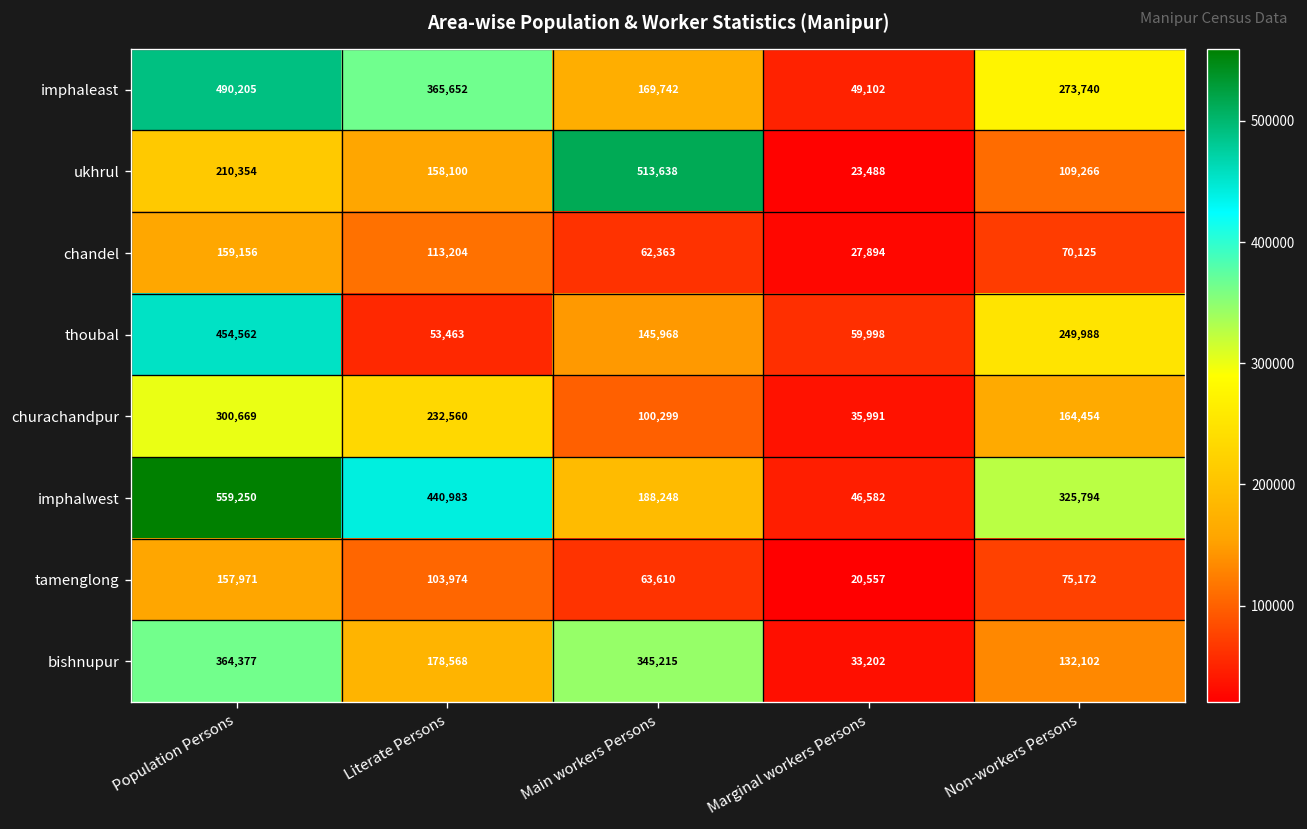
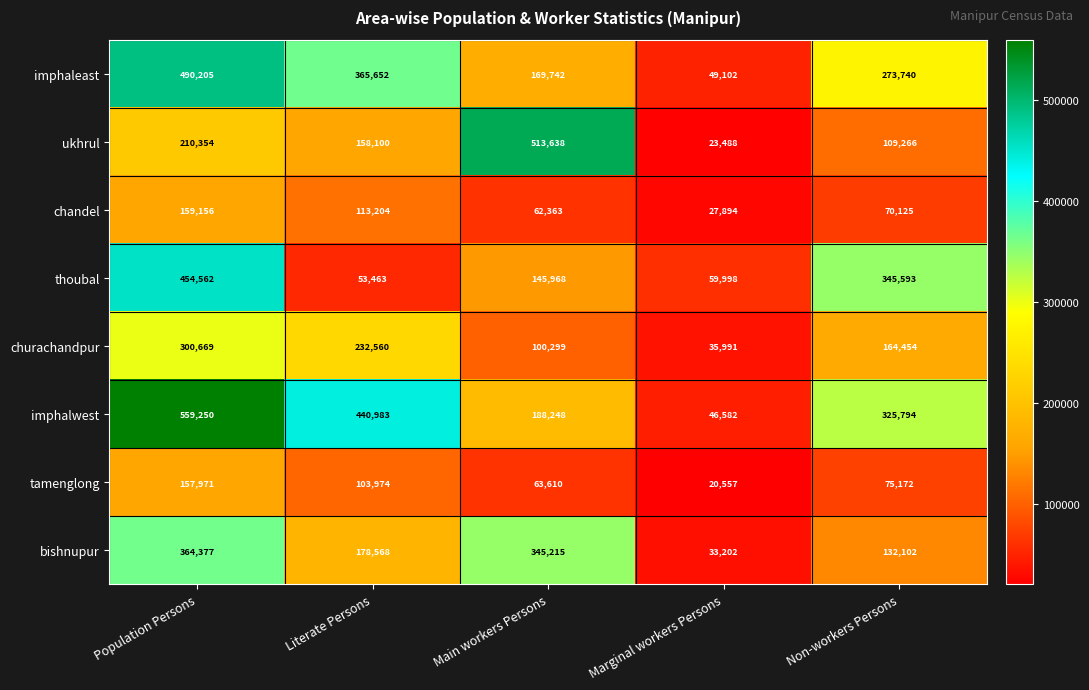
  {
    "imphaleast": {
      "Population Persons": "490,205",
      "Literate Persons": "365,652",
      "Main workers Persons": "169,742",
      "Marginal workers Persons": "49,102",
      "Non-workers Persons": "273,740"
    },
    "ukhrul": {
      "Population Persons": "210,354",
      "Literate Persons": "158,100",
      "Main workers Persons": "513,638",
      "Marginal workers Persons": "23,488",
      "Non-workers Persons": "109,266"
    },
    "chandel": {
      "Population Persons": "159,156",
      "Literate Persons": "113,204",
      "Main workers Persons": "62,363",
      "Marginal workers Persons": "27,894",
      "Non-workers Persons": "70,125"
    },
    "thoubal": {
      "Population Persons": "454,562",
      "Literate Persons": "53,463",
      "Main workers Persons": "145,968",
      "Marginal workers Persons": "59,998",
-     "Non-workers Persons": "249,988"
+     "Non-workers Persons": "345,593"
    },
    "churachandpur": {
      "Population Persons": "300,669",
      "Literate Persons": "232,560",
      "Main workers Persons": "100,299",
      "Marginal workers Persons": "35,991",
      "Non-workers Persons": "164,454"
    },
    "imphalwest": {
      "Population Persons": "559,250",
      "Literate Persons": "440,983",
      "Main workers Persons": "188,248",
      "Marginal workers Persons": "46,582",
      "Non-workers Persons": "325,794"
    },
    "tamenglong": {
      "Population Persons": "157,971",
      "Literate Persons": "103,974",
      "Main workers Persons": "63,610",
      "Marginal workers Persons": "20,557",
      "Non-workers Persons": "75,172"
    },
    "bishnupur": {
      "Population Persons": "364,377",
      "Literate Persons": "178,568",
      "Main workers Persons": "345,215",
      "Marginal workers Persons": "33,202",
      "Non-workers Persons": "132,102"
    }
  }
